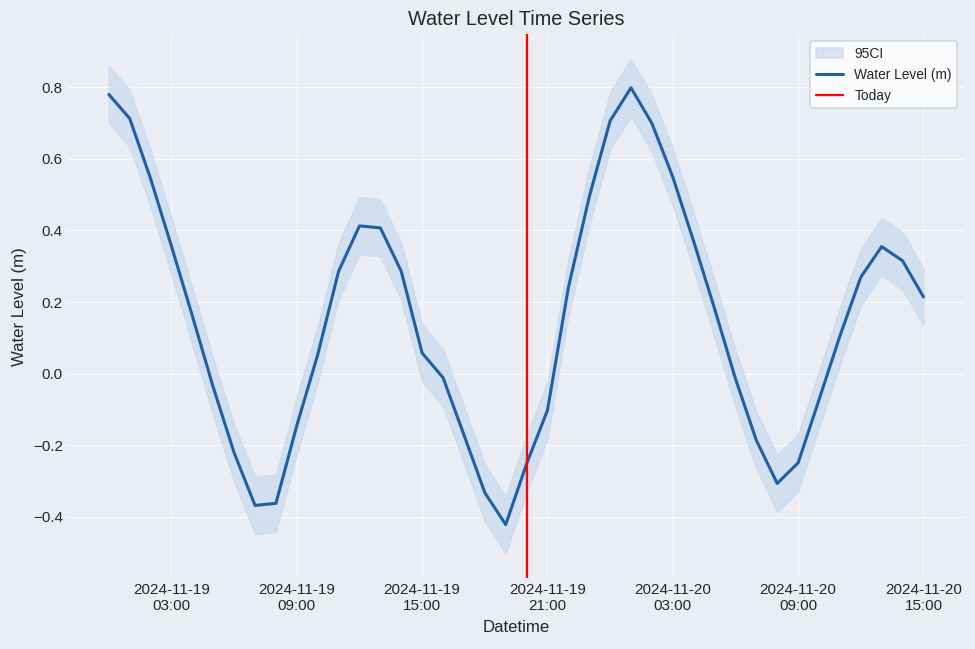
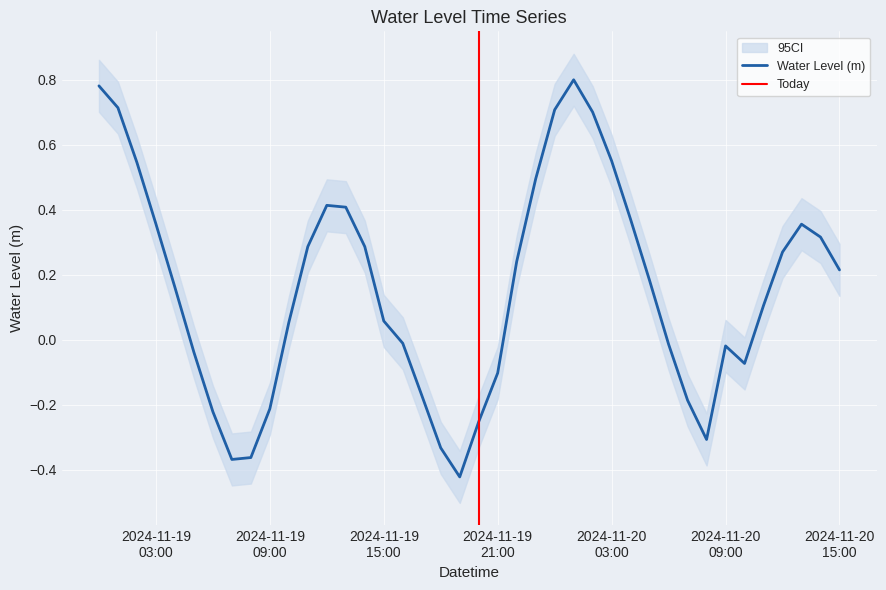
  {
    "Water Level (m)": {
      "2024-11-19 03:00": 0.36,
-     "2024-11-19 09:00": -0.15,
+     "2024-11-19 09:00": -0.21,
      "2024-11-19 15:00": 0.06,
      "2024-11-19 21:00": -0.10,
      "2024-11-20 03:00": 0.55,
-     "2024-11-20 09:00": -0.25,
+     "2024-11-20 09:00": -0.02,
      "2024-11-20 15:00": 0.21
    }
  }
